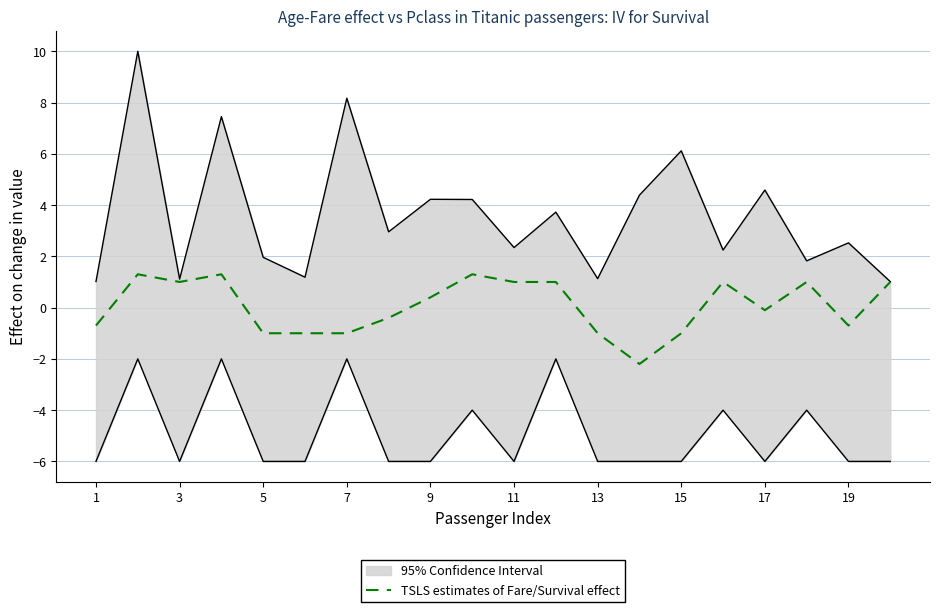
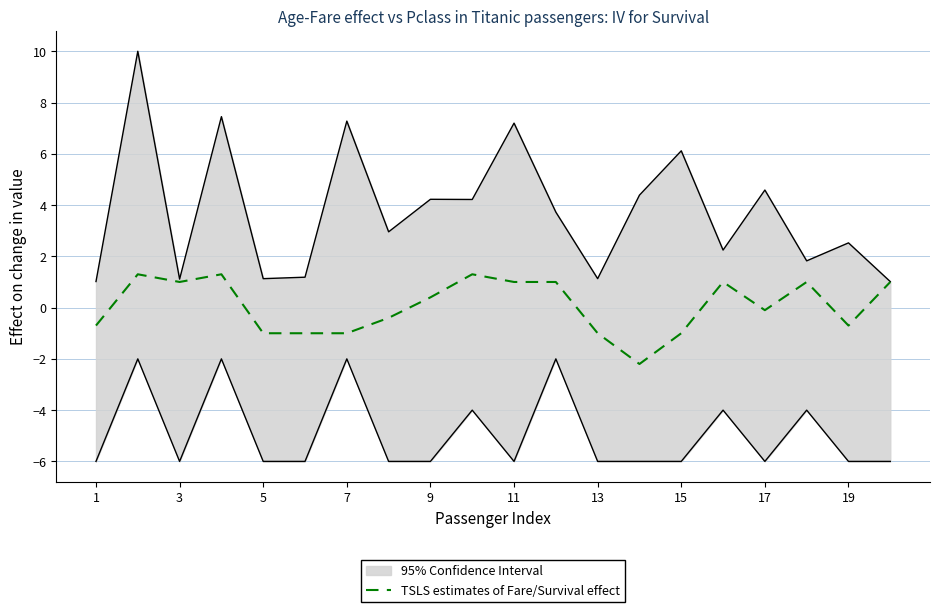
  {
    "95% Confidence Interval": {
      "1": 1.0,
      "3": 1.1,
-     "5": 2.0,
-     "7": 8.2,
+     "5": 1.1,
+     "7": 7.3,
      "9": 4.2,
-     "11": 2.3,
+     "11": 7.2,
      "13": 1.1,
      "15": 6.1,
      "17": 4.6,
      "19": 2.5
    },
    "TSLS estimates of Fare/Survival effect": {
      "1": -0.7,
      "3": 1.0,
      "5": -1.0,
      "7": -1.0,
      "9": 0.4,
      "11": 1.0,
      "13": -1.0,
      "15": -1.0,
      "17": -0.1,
      "19": -0.7
    }
  }
